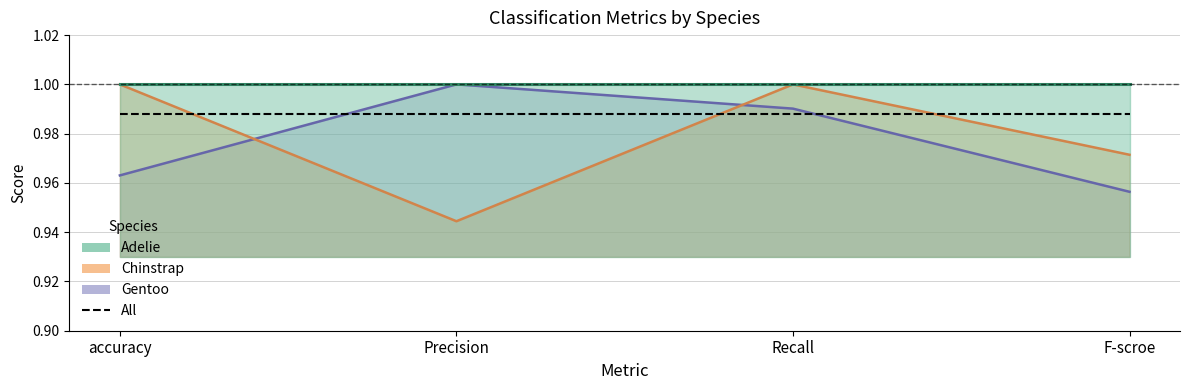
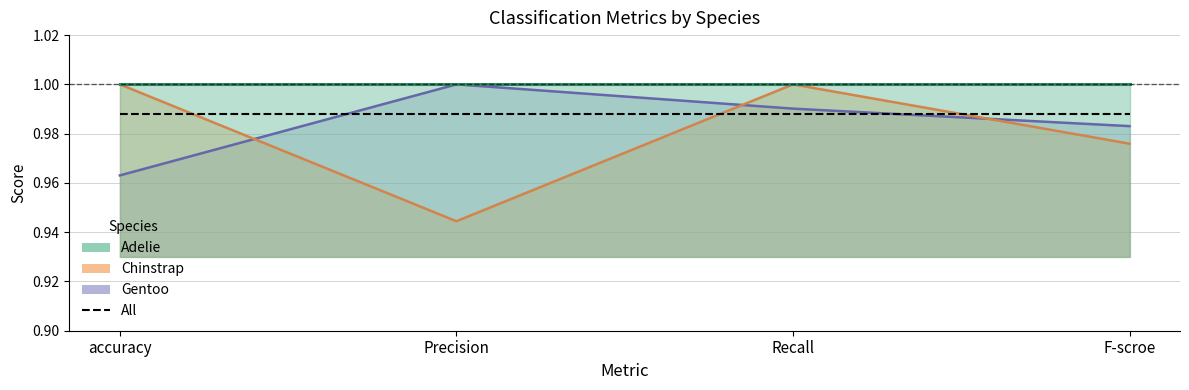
  {
    "Gentoo": {
      "accuracy": 0.963,
      "Recall": 0.990,
-     "F-scroe": 0.956
+     "F-scroe": 0.983
    },
    "Chinstrap": {
      "Precision": 0.944,
-     "F-scroe": 0.971
+     "F-scroe": 0.976
    },
    "Adelie": {
      "F-scroe": 1.000
    },
    "All": {
      "accuracy": 0.988,
      "Precision": 0.988,
      "Recall": 0.988,
      "F-scroe": 0.988
    }
  }
